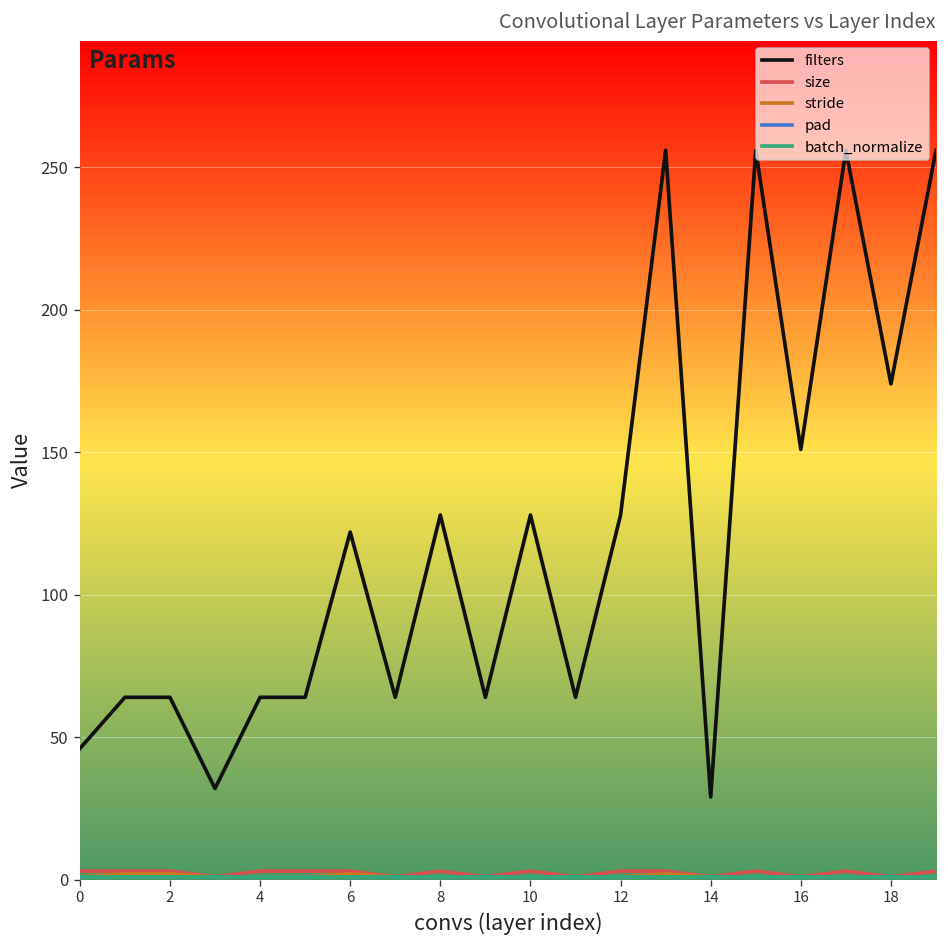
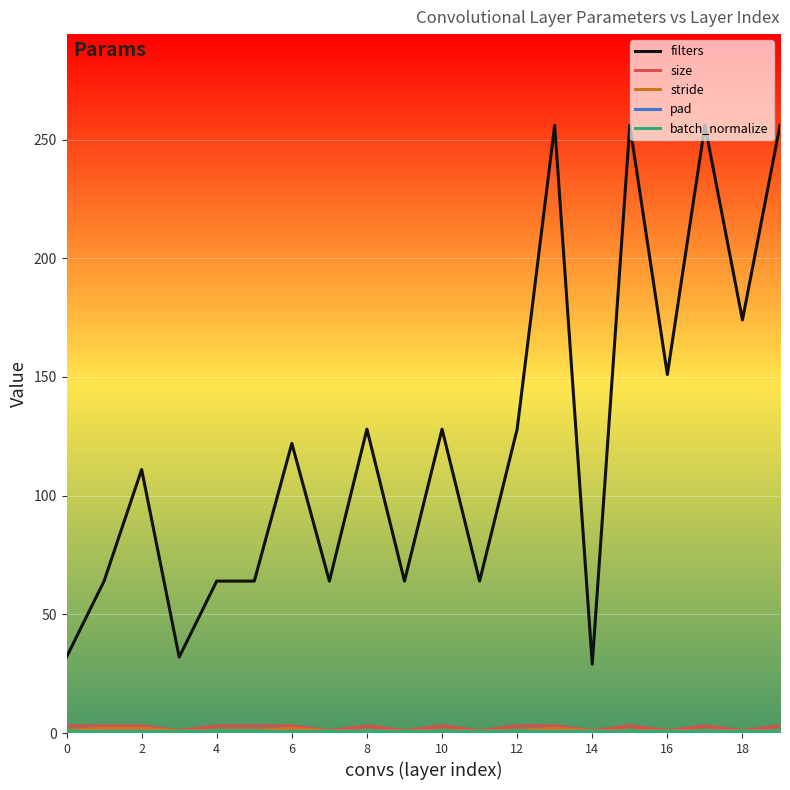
  {
    "filters": {
-     "0": 46,
-     "2": 64,
+     "0": 32,
+     "2": 111,
      "4": 64,
      "6": 122,
      "8": 128,
      "10": 128,
      "12": 128,
      "14": 29,
      "16": 151,
      "18": 174
    },
    "size": {
      "0": 3,
      "4": 3,
      "8": 3,
      "10": 3,
      "12": 3
    }
  }
